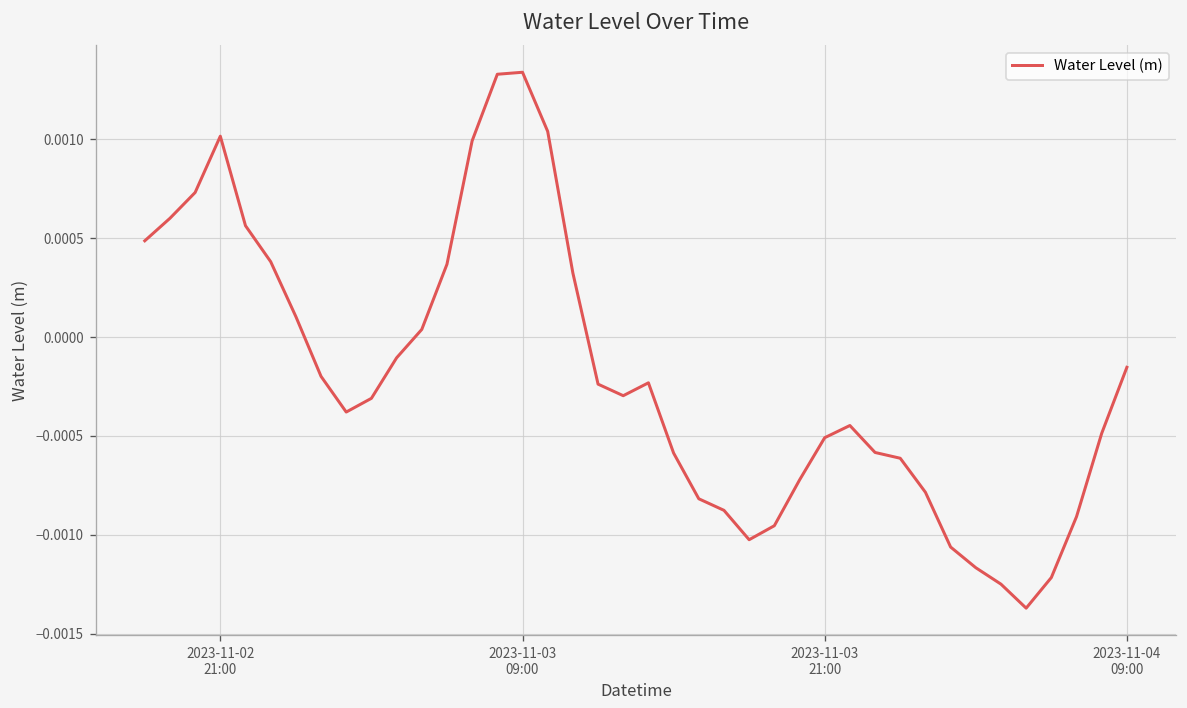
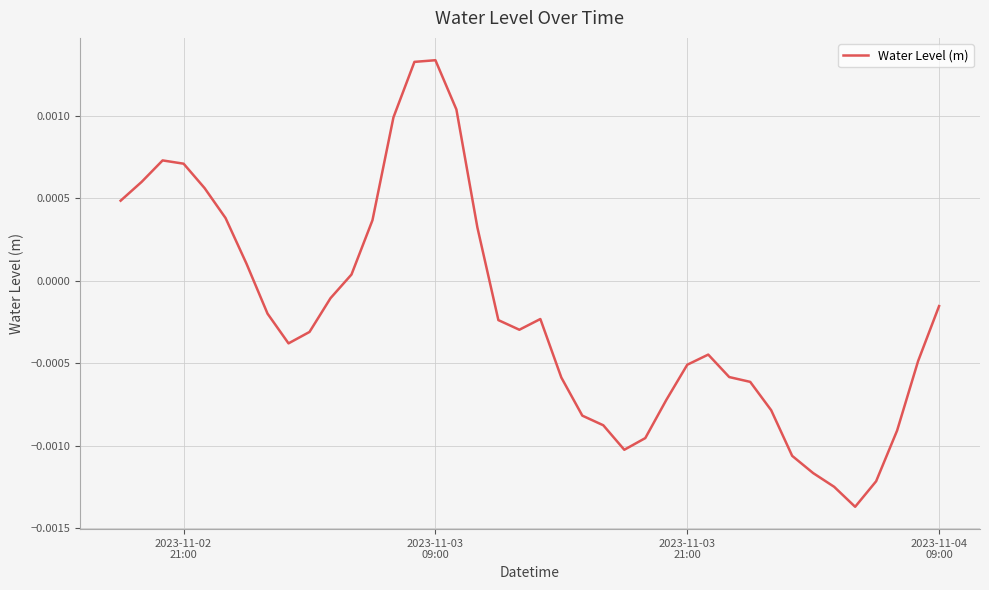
  {
-   "2023-11-02 21:00": 0.00101,
+   "2023-11-02 21:00": 0.00071,
    "2023-11-03 09:00": 0.00134,
    "2023-11-03 21:00": -0.00051,
    "2023-11-04 09:00": -0.00015
  }
